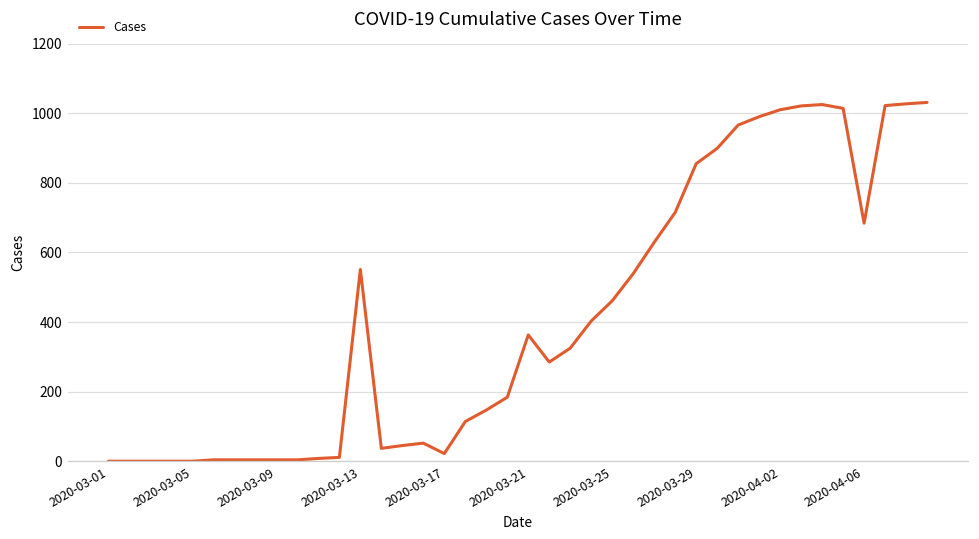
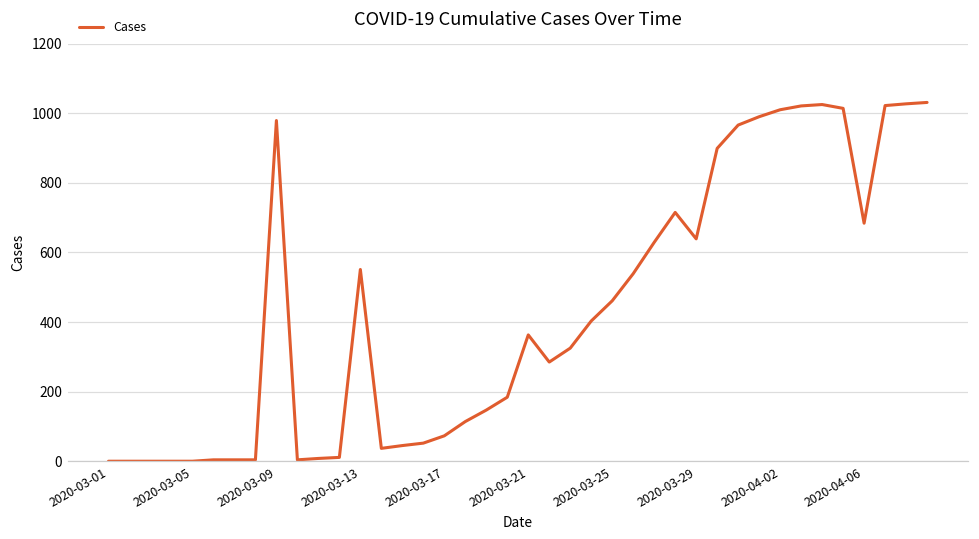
  {
    "2020-03-01": 0,
    "2020-03-05": 0,
-   "2020-03-09": 0,
+   "2020-03-09": 980,
    "2020-03-13": 550,
-   "2020-03-17": 20,
+   "2020-03-17": 70,
    "2020-03-21": 360,
    "2020-03-25": 460,
-   "2020-03-29": 860,
+   "2020-03-29": 640,
    "2020-04-02": 1010,
    "2020-04-06": 680
  }
